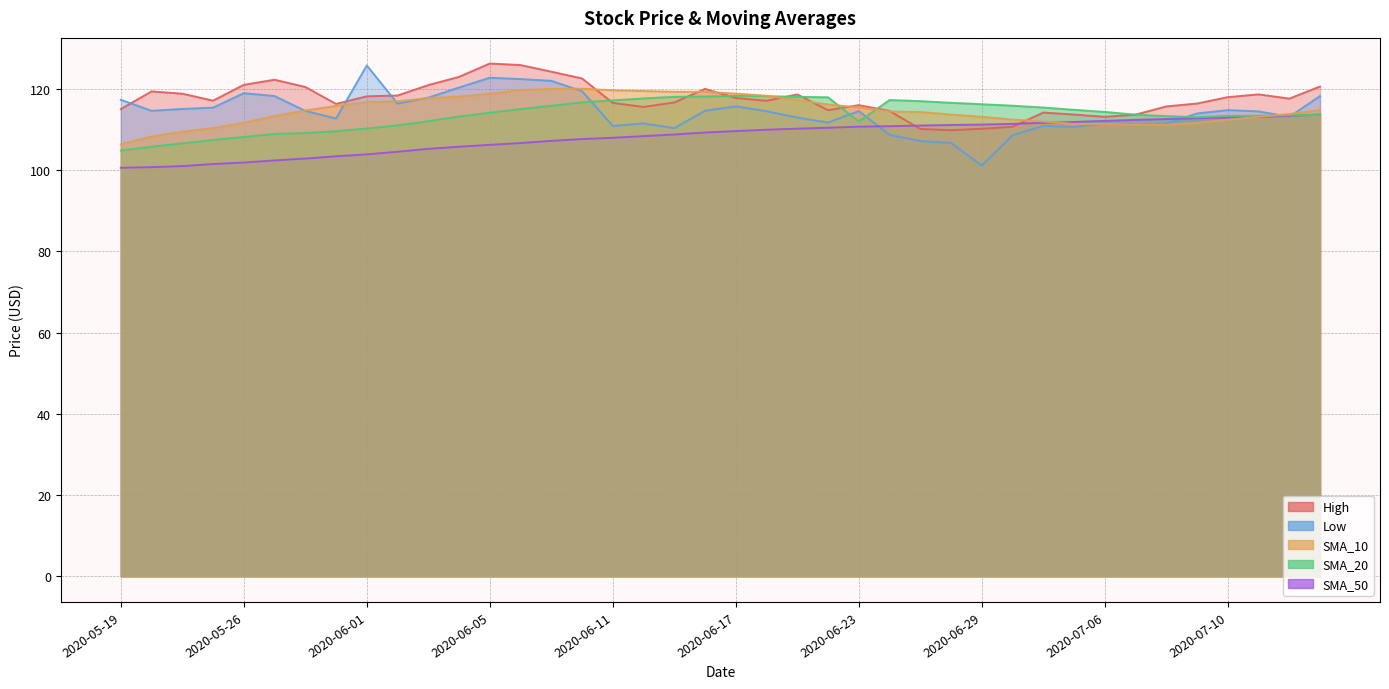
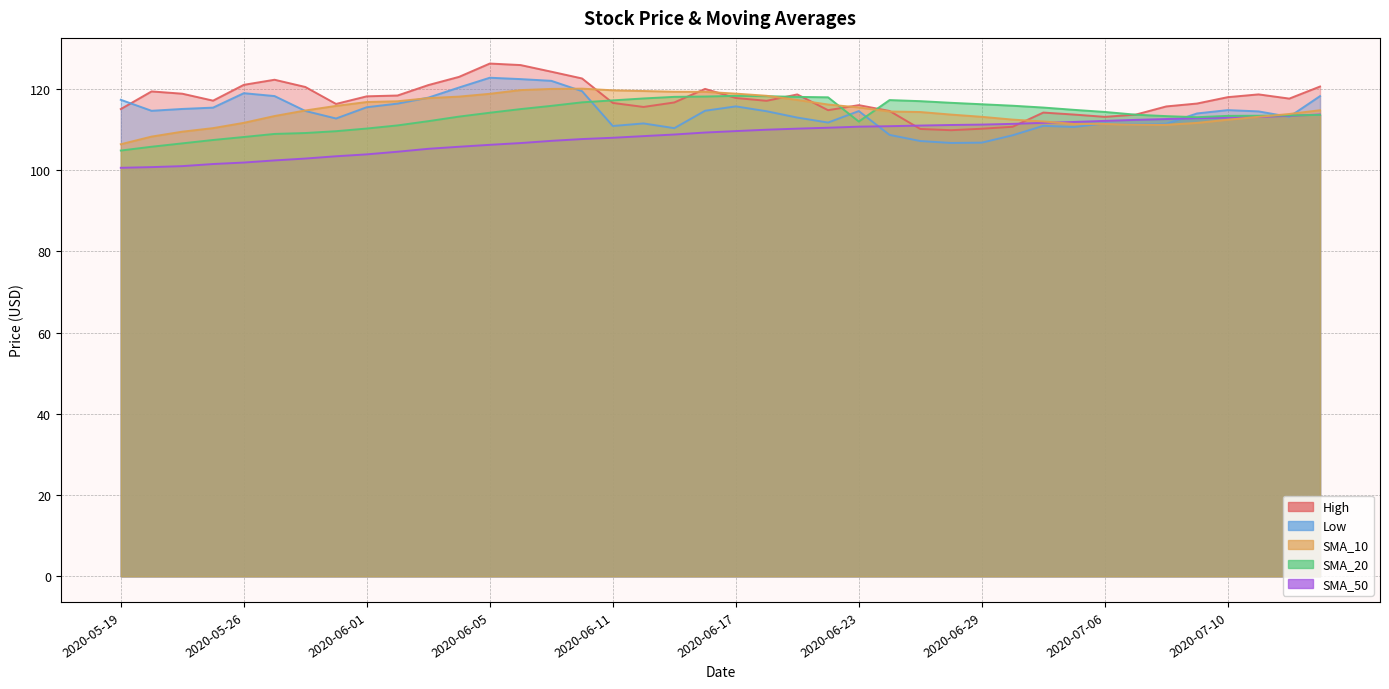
  {
    "Low": {
      "2020-05-19": 117,
      "2020-05-26": 119,
-     "2020-06-01": 126,
+     "2020-06-01": 116,
      "2020-06-05": 123,
      "2020-06-11": 111,
      "2020-06-17": 116,
      "2020-06-23": 115,
-     "2020-06-29": 101,
+     "2020-06-29": 107,
      "2020-07-10": 115
    },
    "SMA_50": {
      "2020-05-19": 101,
      "2020-05-26": 102,
      "2020-06-01": 104,
      "2020-06-05": 106,
      "2020-06-11": 108,
      "2020-06-17": 110,
      "2020-06-23": 111,
      "2020-06-29": 111
    },
    "SMA_20": {
      "2020-05-19": 105,
      "2020-05-26": 108,
      "2020-06-01": 110,
      "2020-06-05": 114,
      "2020-06-23": 112,
      "2020-06-29": 116,
      "2020-07-06": 114
    }
  }
